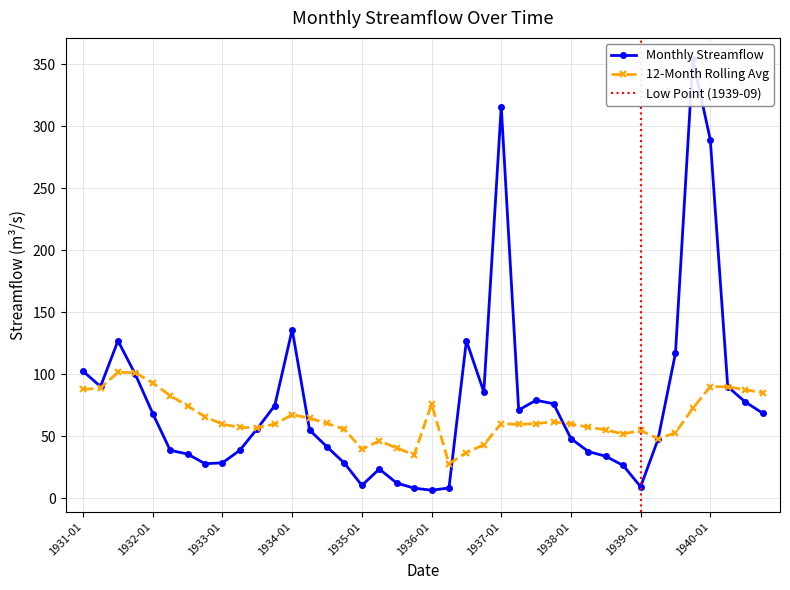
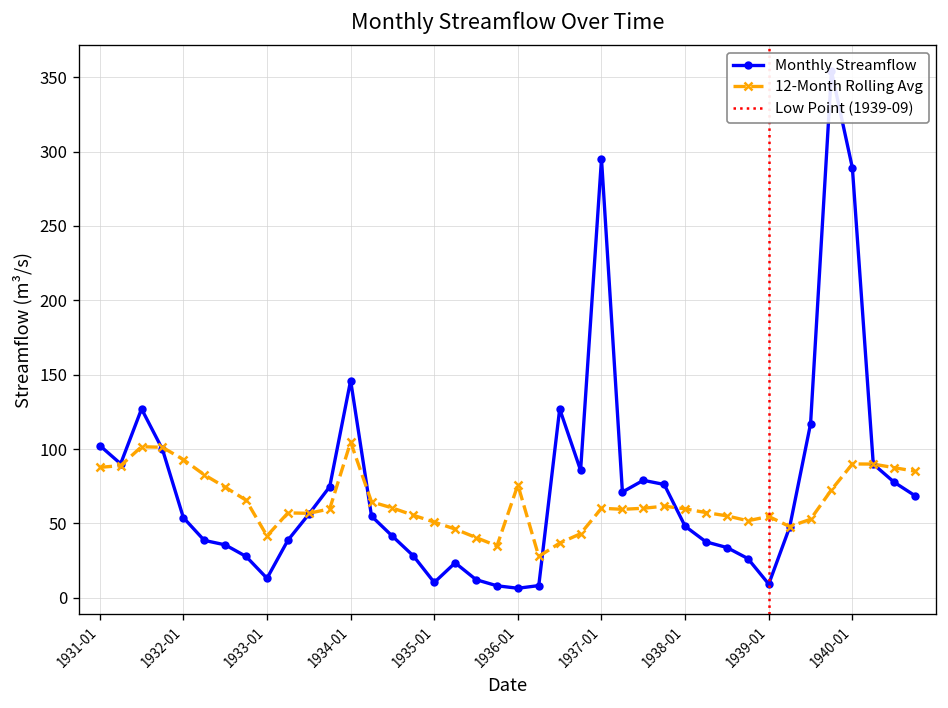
  {
    "Monthly Streamflow": {
      "1931-01": 102,
-     "1932-01": 68,
-     "1933-01": 29,
-     "1934-01": 136,
+     "1932-01": 54,
+     "1933-01": 13,
+     "1934-01": 146,
      "1935-01": 10,
      "1936-01": 6,
-     "1937-01": 316,
+     "1937-01": 295,
      "1938-01": 48,
      "1939-01": 9,
      "1940-01": 289
    },
    "12-Month Rolling Avg": {
      "1931-01": 88,
      "1932-01": 93,
-     "1933-01": 60,
-     "1934-01": 67,
-     "1935-01": 40,
+     "1933-01": 42,
+     "1934-01": 105,
+     "1935-01": 51,
      "1936-01": 76,
      "1937-01": 60,
      "1938-01": 60,
      "1939-01": 55,
      "1940-01": 90
    }
  }
